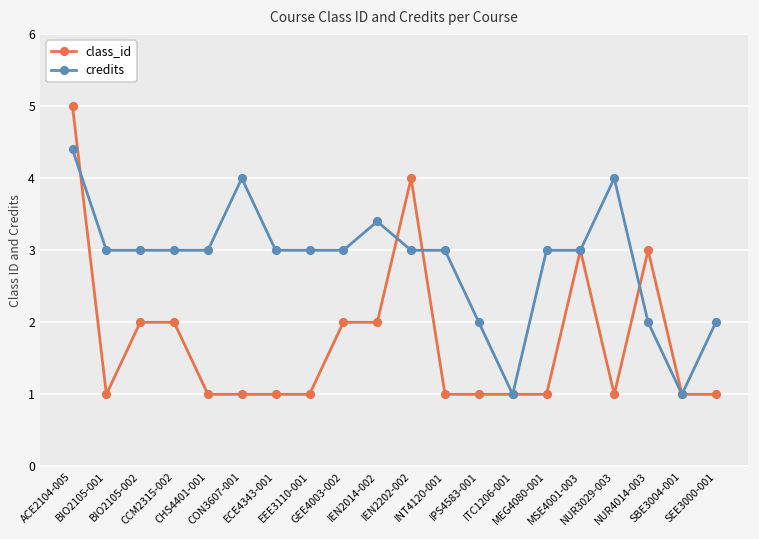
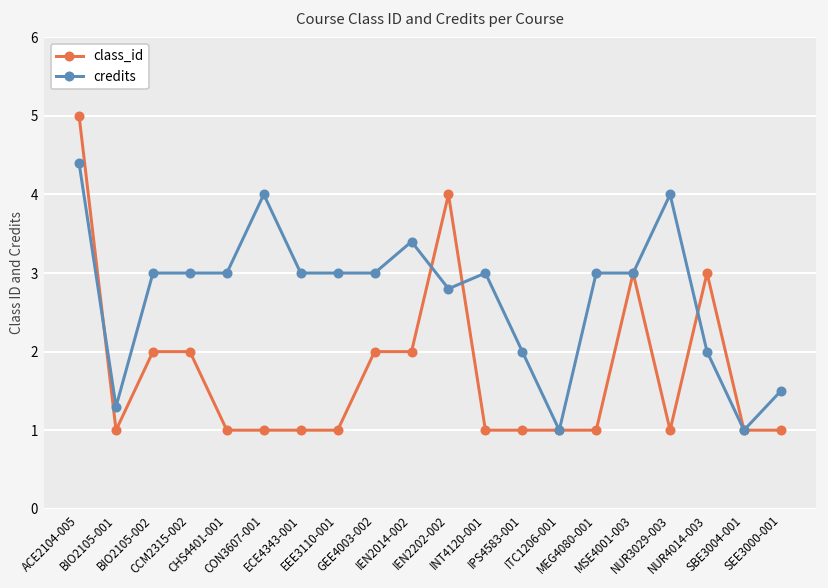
  {
    "class_id": {
      "ACE2104-005": 5.0,
      "BIO2105-001": 1.0,
      "BIO2105-002": 2.0,
      "CCM2315-002": 2.0,
      "CHS4401-001": 1.0,
      "CON3607-001": 1.0,
      "ECE4343-001": 1.0,
      "EEE3110-001": 1.0,
      "GEE4003-002": 2.0,
      "IEN2014-002": 2.0,
      "IEN2202-002": 4.0,
      "INT4120-001": 1.0,
      "IPS4583-001": 1.0,
      "MEG4080-001": 1.0,
      "NUR3029-003": 1.0,
      "NUR4014-003": 3.0,
      "SEE3000-001": 1.0
    },
    "credits": {
      "ACE2104-005": 4.4,
-     "BIO2105-001": 3.0,
+     "BIO2105-001": 1.3,
      "BIO2105-002": 3.0,
      "CCM2315-002": 3.0,
      "CHS4401-001": 3.0,
      "CON3607-001": 4.0,
      "ECE4343-001": 3.0,
      "EEE3110-001": 3.0,
      "GEE4003-002": 3.0,
      "IEN2014-002": 3.4,
-     "IEN2202-002": 3.0,
+     "IEN2202-002": 2.8,
      "INT4120-001": 3.0,
      "IPS4583-001": 2.0,
      "MEG4080-001": 3.0,
      "NUR3029-003": 4.0,
      "NUR4014-003": 2.0,
-     "SEE3000-001": 2.0
+     "SEE3000-001": 1.5
    }
  }
